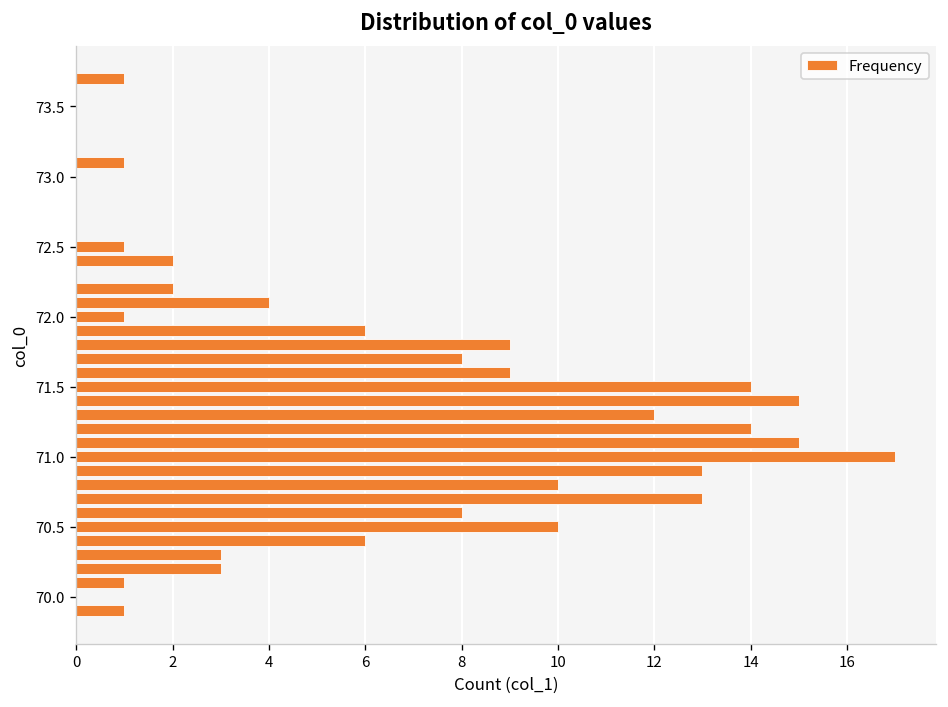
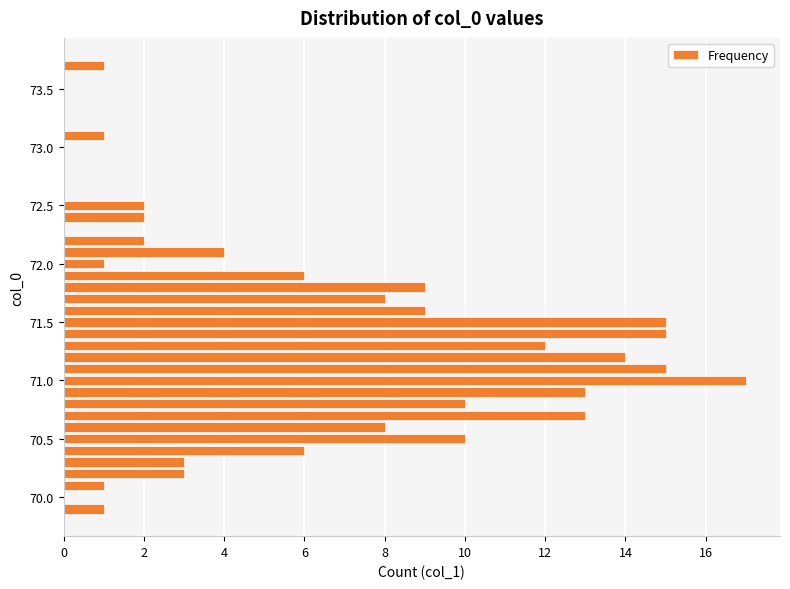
  {
    "73.5": 0,
    "73.0": 0,
-   "72.5": 1,
+   "72.5": 2,
    "72.0": 1,
-   "71.5": 14,
+   "71.5": 15,
    "71.0": 17,
    "70.5": 10,
    "70.0": 0
  }
